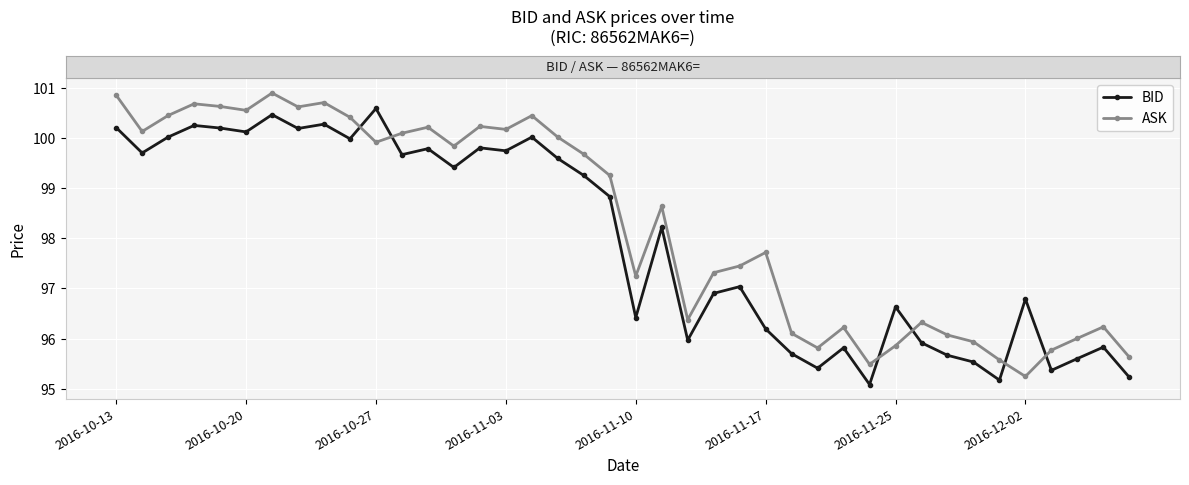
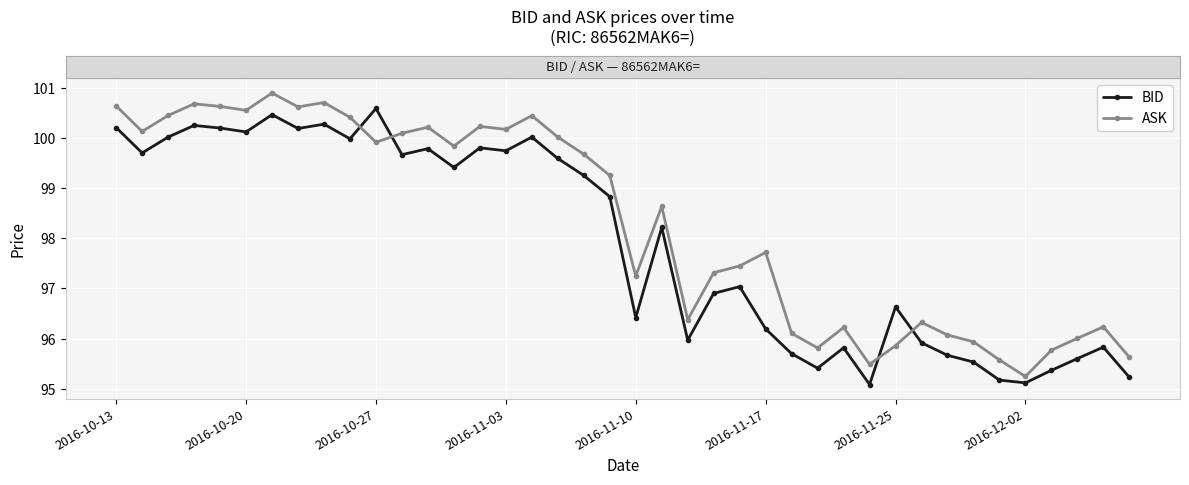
  {
    "BID": {
      "2016-10-13": 100.2,
      "2016-10-20": 100.1,
      "2016-10-27": 100.6,
      "2016-11-03": 99.7,
      "2016-11-10": 96.4,
      "2016-11-17": 96.2,
      "2016-11-25": 96.6,
-     "2016-12-02": 96.8
+     "2016-12-02": 95.1
    },
    "ASK": {
-     "2016-10-13": 100.9,
+     "2016-10-13": 100.6,
      "2016-10-20": 100.5,
      "2016-10-27": 99.9,
      "2016-11-03": 100.2,
      "2016-11-10": 97.2,
      "2016-11-17": 97.7,
      "2016-11-25": 95.9,
      "2016-12-02": 95.2
    }
  }
